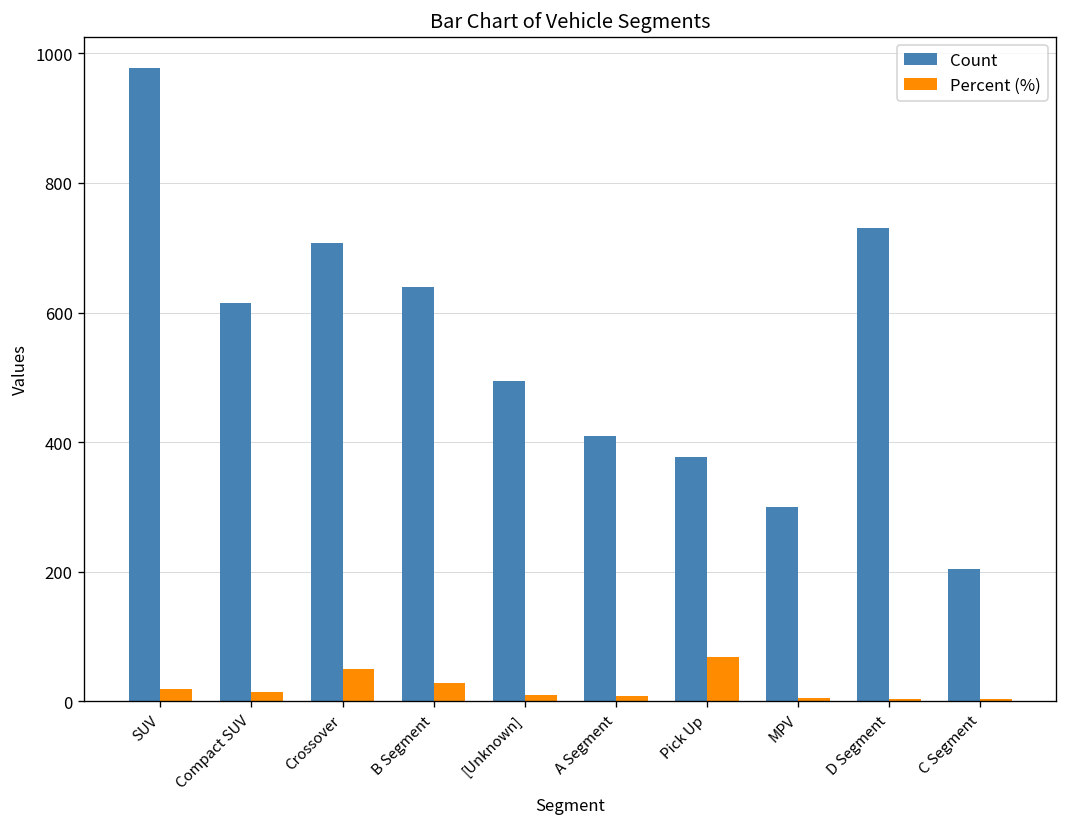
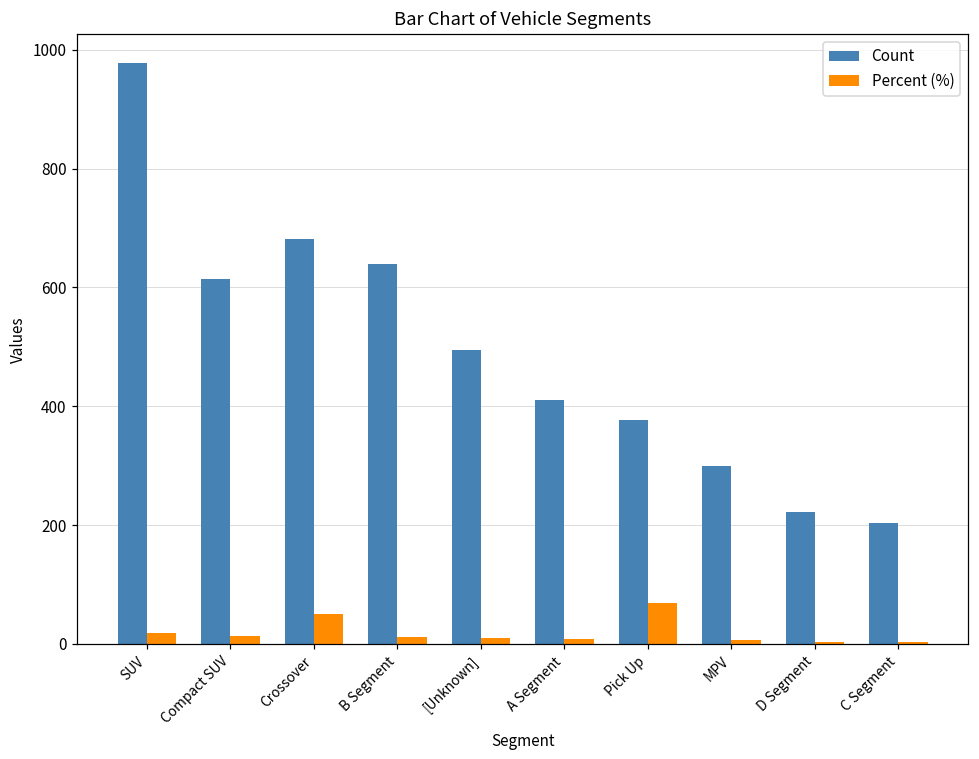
  {
    "Count": {
      "SUV": 980,
      "Compact SUV": 620,
-     "Crossover": 710,
+     "Crossover": 680,
      "B Segment": 640,
      "[Unknown]": 500,
      "A Segment": 410,
      "Pick Up": 380,
      "MPV": 300,
-     "D Segment": 730,
+     "D Segment": 220,
      "C Segment": 200
    },
    "Percent (%)": {
      "SUV": 20,
      "Compact SUV": 10,
      "Crossover": 50,
-     "B Segment": 30,
+     "B Segment": 10,
      "[Unknown]": 10,
      "A Segment": 10,
      "Pick Up": 70,
      "MPV": 10
    }
  }
